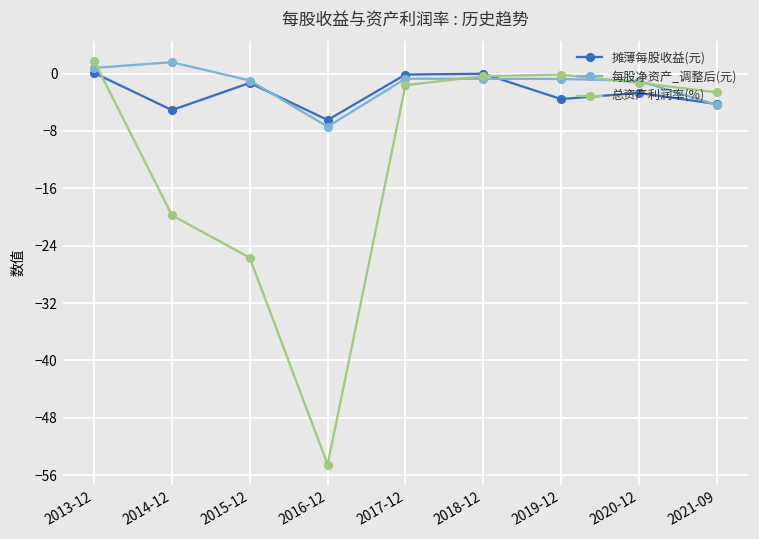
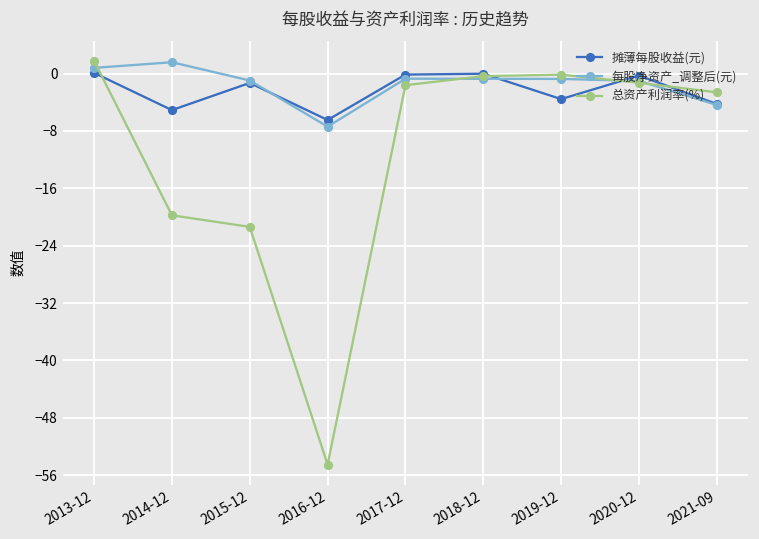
  {
    "摊薄每股收益(元)": {
      "2013-12": 0,
      "2014-12": -5,
      "2016-12": -6,
      "2017-12": 0,
      "2019-12": -4,
-     "2020-12": -3
+     "2020-12": 0
    },
    "每股净资产_调整后(元)": {
      "2013-12": 1,
      "2014-12": 2,
      "2016-12": -7,
      "2017-12": -1,
      "2019-12": -1
    },
    "总资产利润率(%)": {
      "2013-12": 2,
      "2014-12": -20,
-     "2015-12": -26,
+     "2015-12": -21,
      "2016-12": -55,
      "2017-12": -2,
      "2019-12": 0,
      "2021-09": -3
    }
  }
